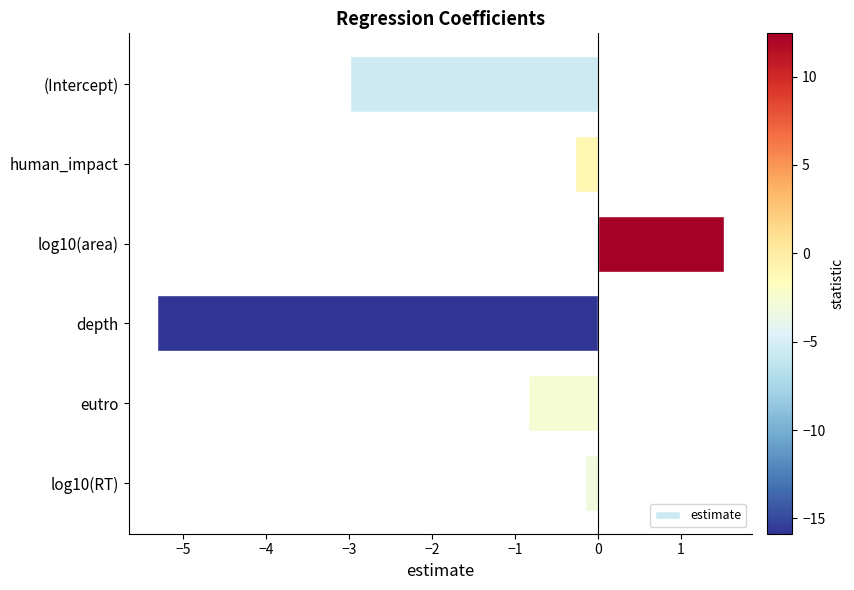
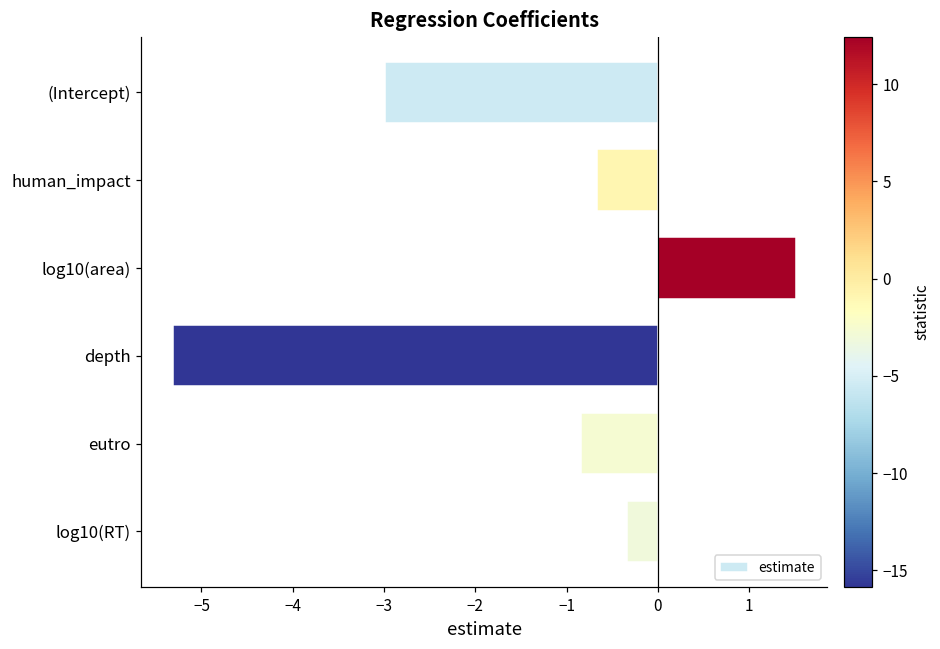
  {
    "(Intercept)": -3.0,
-   "human_impact": -0.3,
+   "human_impact": -0.7,
    "log10(area)": 1.5,
    "depth": -5.3,
    "eutro": -0.8,
-   "log10(RT)": -0.2
+   "log10(RT)": -0.3
  }
